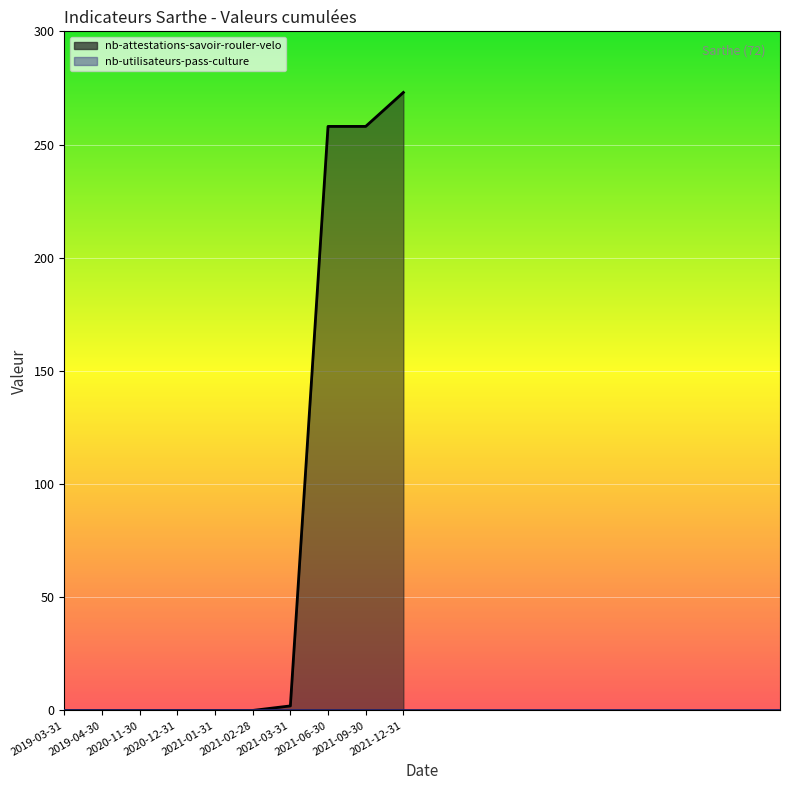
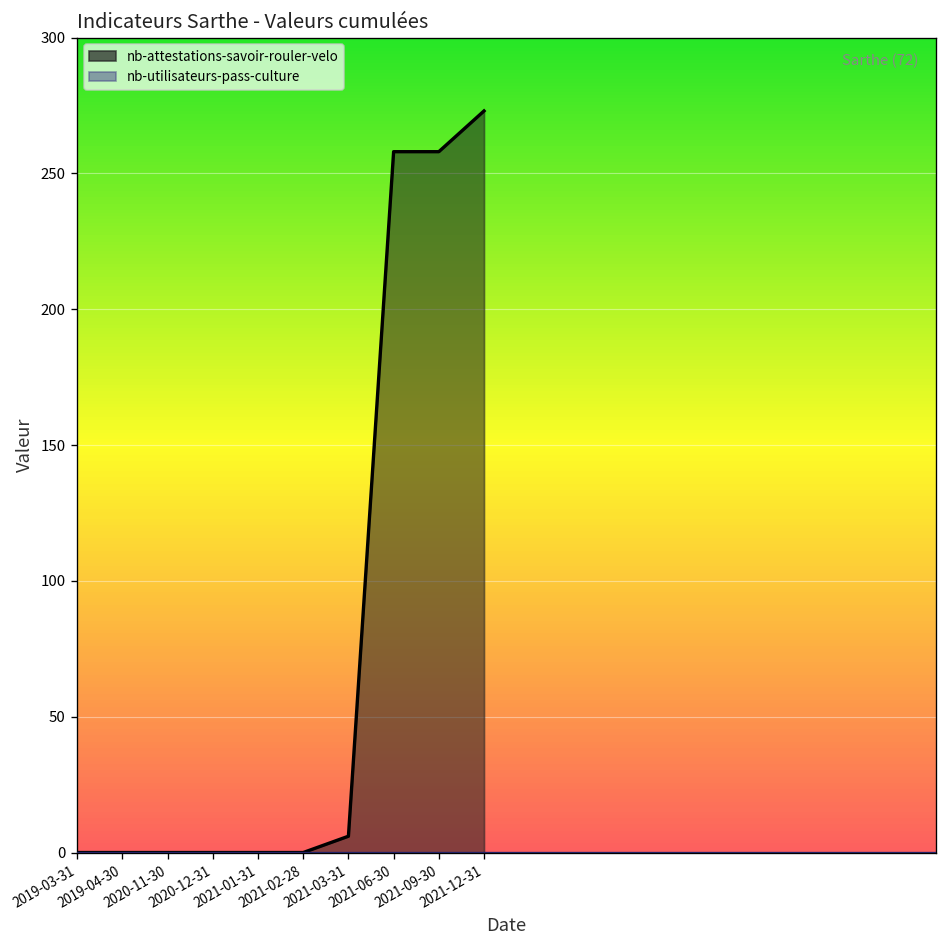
  {
    "nb-attestations-savoir-rouler-velo": {
-     "2021-03-31": 2,
+     "2021-03-31": 6,
      "2021-06-30": 258,
      "2021-09-30": 258,
      "2021-12-31": 273
    },
    "nb-utilisateurs-pass-culture": {
      "2021-03-31": 0,
      "2021-06-30": 0,
      "2021-09-30": 0,
      "2021-12-31": 0
    }
  }
